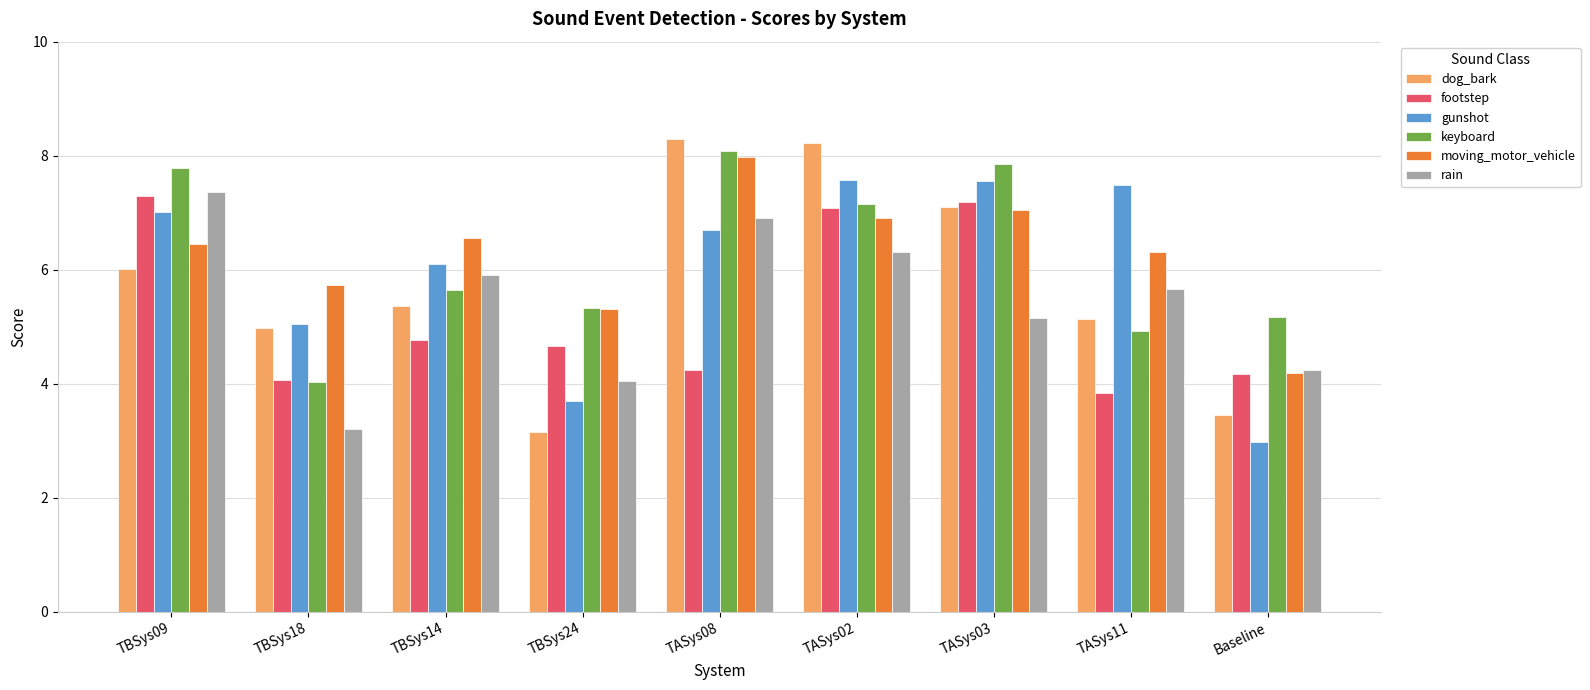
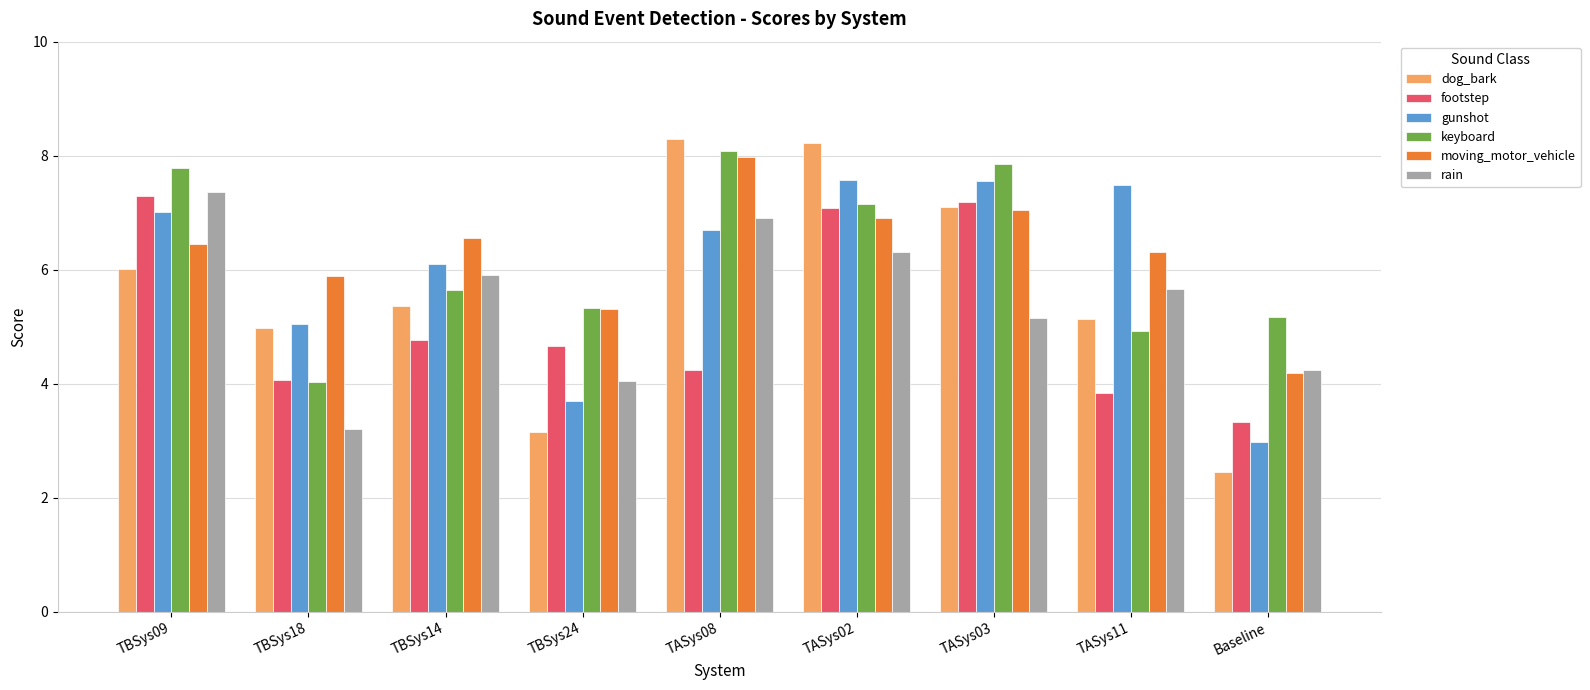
  {
    "dog_bark": {
      "TBSys09": 6.0,
      "TBSys18": 5.0,
      "TBSys14": 5.4,
      "TBSys24": 3.2,
      "TASys08": 8.3,
      "TASys02": 8.2,
      "TASys03": 7.1,
      "TASys11": 5.1,
-     "Baseline": 3.5
+     "Baseline": 2.4
    },
    "footstep": {
      "TBSys09": 7.3,
      "TBSys18": 4.1,
      "TBSys14": 4.8,
      "TBSys24": 4.7,
      "TASys08": 4.2,
      "TASys02": 7.1,
      "TASys03": 7.2,
      "TASys11": 3.8,
-     "Baseline": 4.2
+     "Baseline": 3.3
    },
    "gunshot": {
      "TBSys09": 7.0,
      "TBSys18": 5.1,
      "TBSys14": 6.1,
      "TBSys24": 3.7,
      "TASys08": 6.7,
      "TASys02": 7.6,
      "TASys03": 7.6,
      "TASys11": 7.5,
      "Baseline": 3.0
    },
    "keyboard": {
      "TBSys09": 7.8,
      "TBSys18": 4.0,
      "TBSys14": 5.6,
      "TBSys24": 5.3,
      "TASys08": 8.1,
      "TASys02": 7.2,
      "TASys03": 7.9,
      "TASys11": 4.9,
      "Baseline": 5.2
    },
    "moving_motor_vehicle": {
      "TBSys09": 6.4,
-     "TBSys18": 5.7,
+     "TBSys18": 5.9,
      "TBSys14": 6.6,
      "TBSys24": 5.3,
      "TASys08": 8.0,
      "TASys02": 6.9,
      "TASys03": 7.1,
      "TASys11": 6.3,
      "Baseline": 4.2
    },
    "rain": {
      "TBSys09": 7.4,
      "TBSys18": 3.2,
      "TBSys14": 5.9,
      "TBSys24": 4.0,
      "TASys08": 6.9,
      "TASys02": 6.3,
      "TASys03": 5.2,
      "TASys11": 5.7,
      "Baseline": 4.2
    }
  }
